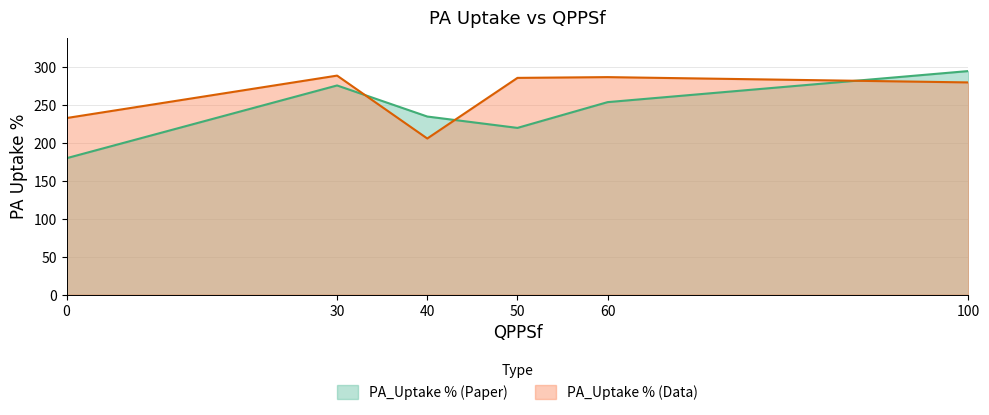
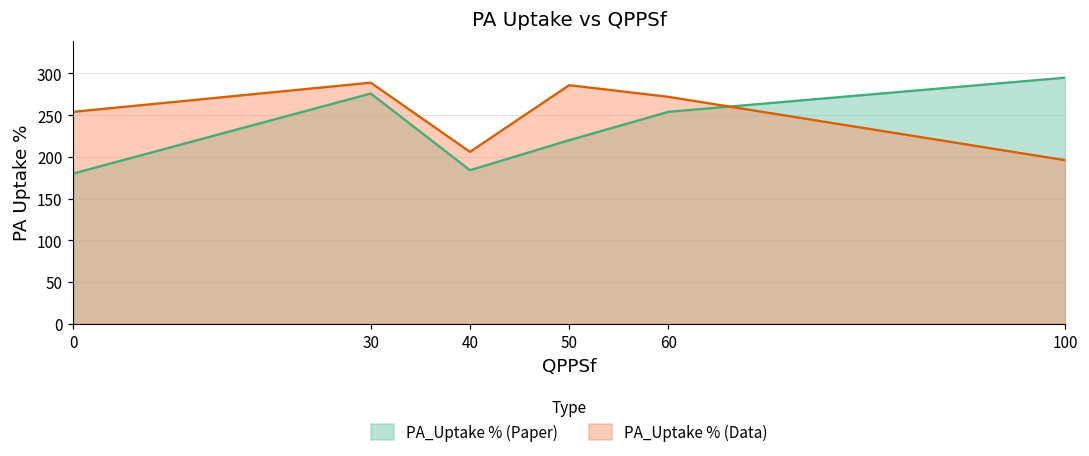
  {
    "PA_Uptake % (Paper)": {
      "0": 180,
      "30": 280,
-     "40": 240,
+     "40": 180,
      "50": 220,
      "60": 250,
      "100": 300
    },
    "PA_Uptake % (Data)": {
-     "0": 230,
+     "0": 250,
      "30": 290,
      "40": 210,
      "50": 290,
-     "60": 290,
-     "100": 280
+     "60": 270,
+     "100": 200
    }
  }
